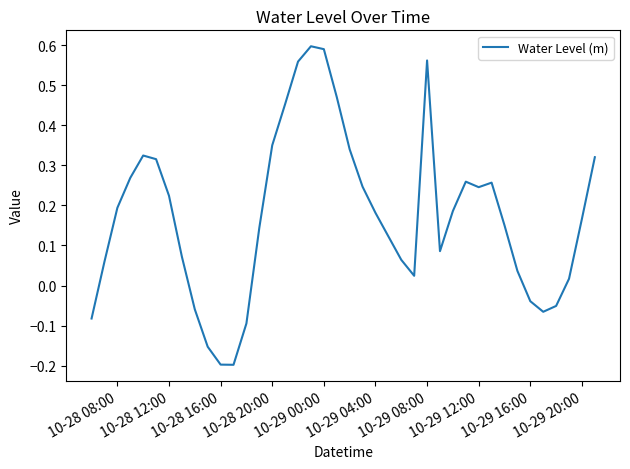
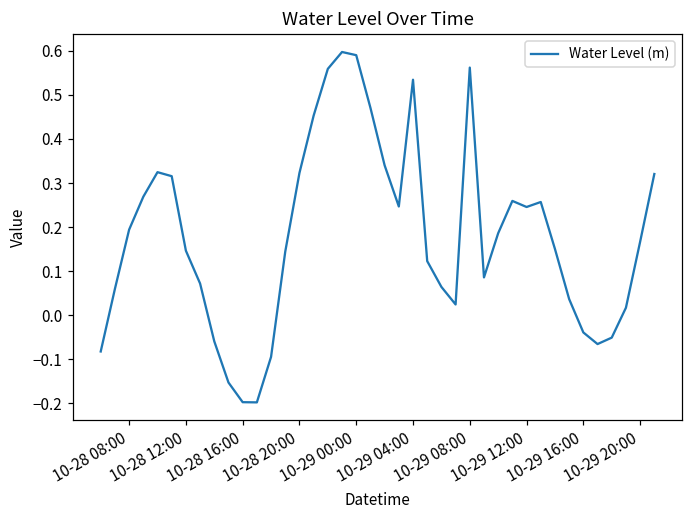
  {
    "10-28 08:00": 0.19,
-   "10-28 12:00": 0.22,
+   "10-28 12:00": 0.15,
    "10-28 16:00": -0.20,
-   "10-28 20:00": 0.35,
+   "10-28 20:00": 0.32,
    "10-29 00:00": 0.59,
-   "10-29 04:00": 0.18,
+   "10-29 04:00": 0.53,
    "10-29 08:00": 0.56,
    "10-29 12:00": 0.25,
    "10-29 16:00": -0.04,
    "10-29 20:00": 0.17
  }
